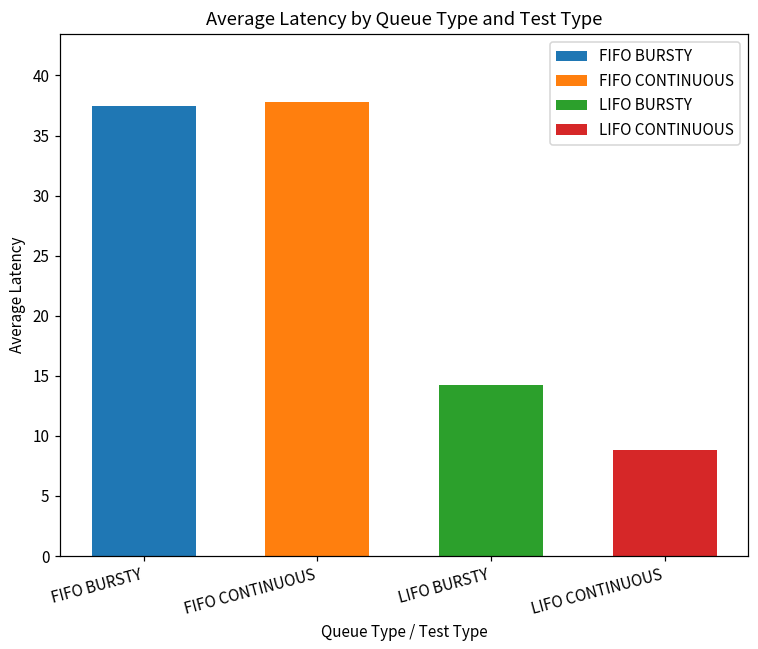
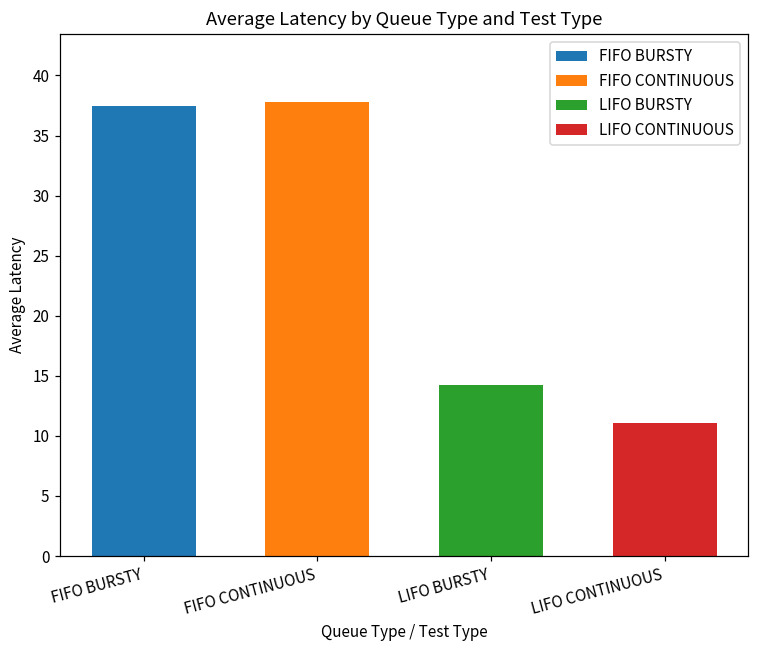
  {
    "FIFO BURSTY": 37.4,
    "FIFO CONTINUOUS": 37.7,
    "LIFO BURSTY": 14.3,
-   "LIFO CONTINUOUS": 8.8
+   "LIFO CONTINUOUS": 11.1
  }
